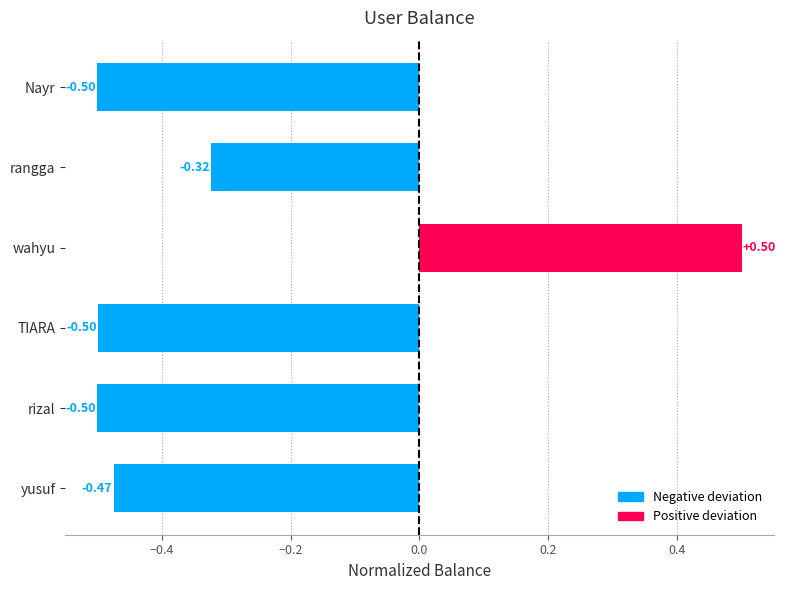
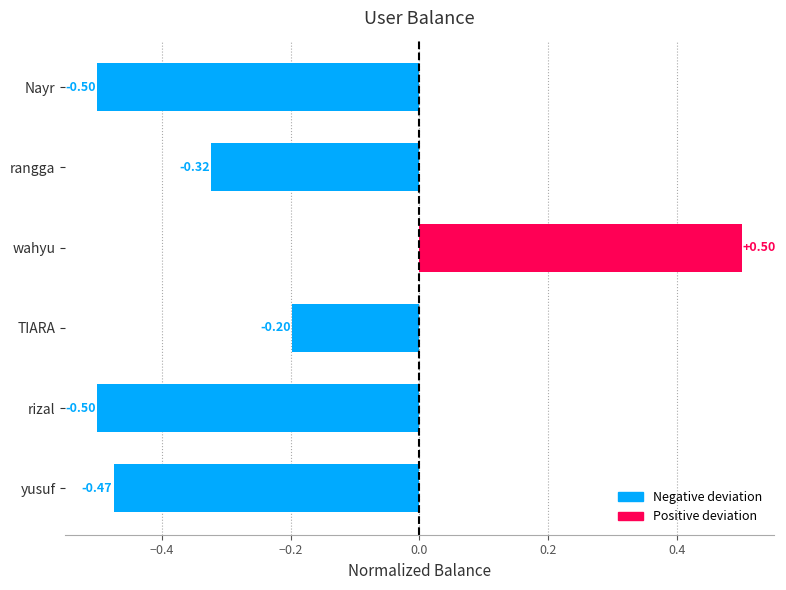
  {
    "Nayr": "-0.50",
    "rangga": "-0.32",
    "wahyu": "+0.50",
-   "TIARA": "-0.50",
+   "TIARA": "-0.20",
    "rizal": "-0.50",
    "yusuf": "-0.47"
  }
